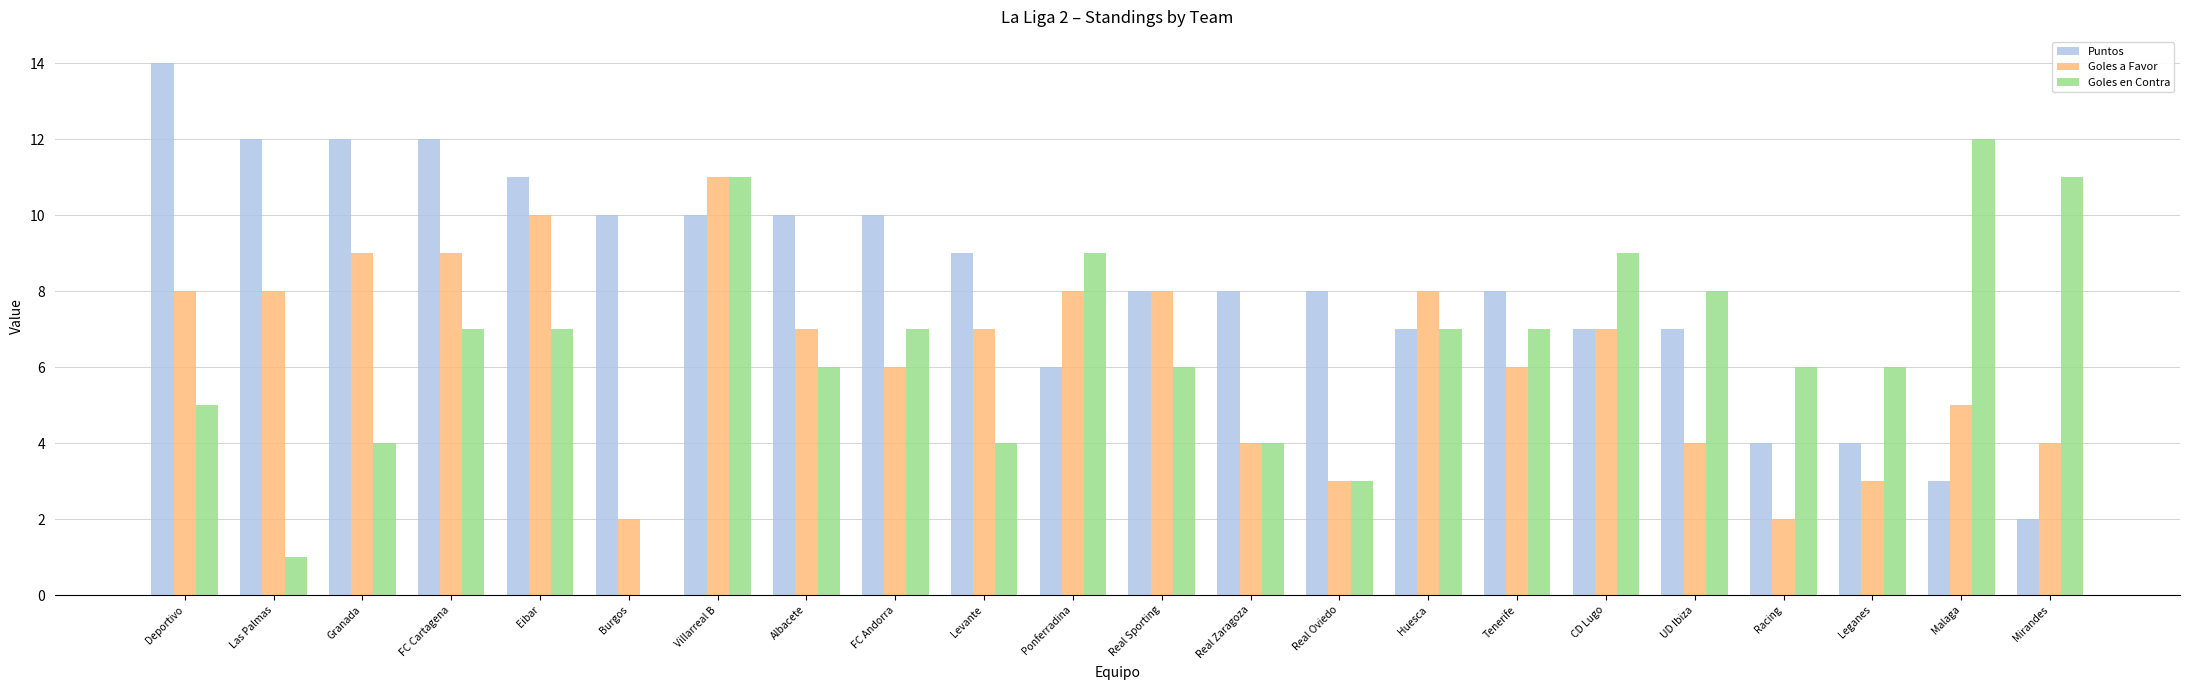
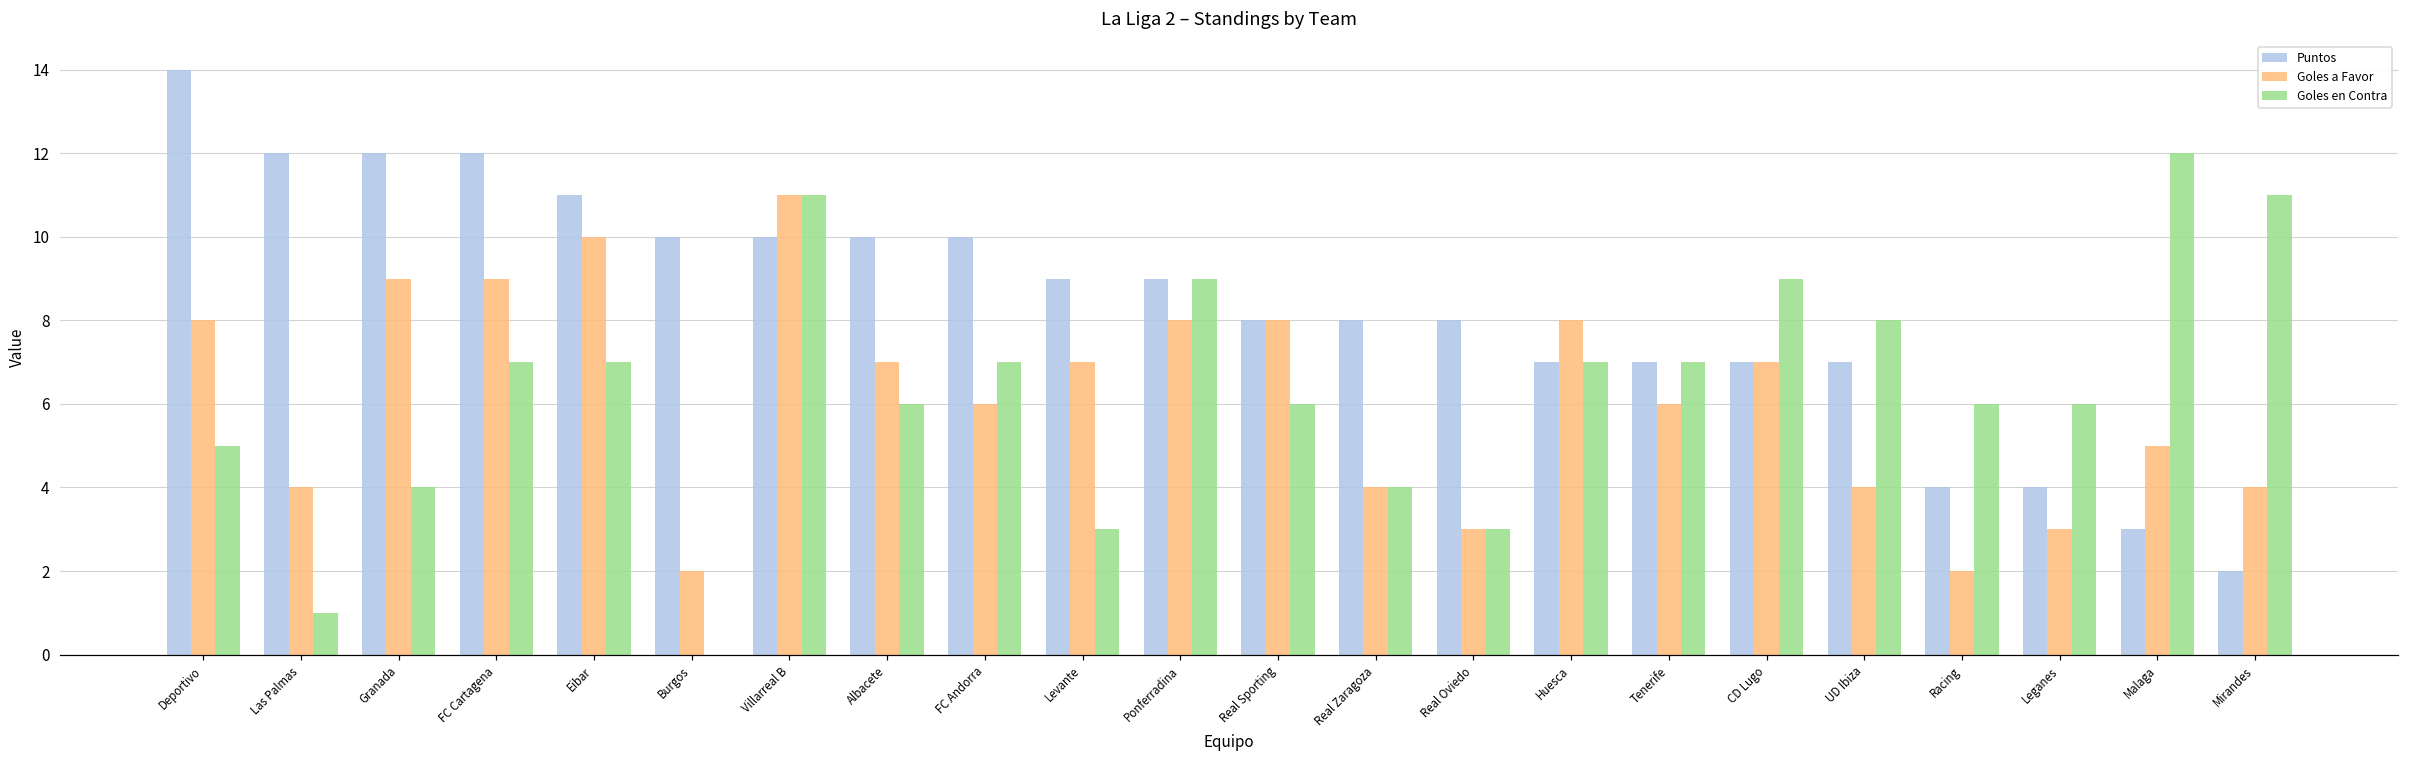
  {
    "Puntos": {
      "Deportivo": 14,
      "Las Palmas": 12,
      "Granada": 12,
      "FC Cartagena": 12,
      "Eibar": 11,
      "Burgos": 10,
      "Villarreal B": 10,
      "Albacete": 10,
      "FC Andorra": 10,
      "Levante": 9,
-     "Ponferradina": 6,
+     "Ponferradina": 9,
      "Real Sporting": 8,
      "Real Zaragoza": 8,
      "Real Oviedo": 8,
      "Huesca": 7,
-     "Tenerife": 8,
+     "Tenerife": 7,
      "CD Lugo": 7,
      "UD Ibiza": 7,
      "Racing": 4,
      "Leganes": 4,
      "Malaga": 3,
      "Mirandes": 2
    },
    "Goles a Favor": {
      "Deportivo": 8,
-     "Las Palmas": 8,
+     "Las Palmas": 4,
      "Granada": 9,
      "FC Cartagena": 9,
      "Eibar": 10,
      "Burgos": 2,
      "Villarreal B": 11,
      "Albacete": 7,
      "FC Andorra": 6,
      "Levante": 7,
      "Ponferradina": 8,
      "Real Sporting": 8,
      "Real Zaragoza": 4,
      "Real Oviedo": 3,
      "Huesca": 8,
      "Tenerife": 6,
      "CD Lugo": 7,
      "UD Ibiza": 4,
      "Racing": 2,
      "Leganes": 3,
      "Malaga": 5,
      "Mirandes": 4
    },
    "Goles en Contra": {
      "Deportivo": 5,
      "Las Palmas": 1,
      "Granada": 4,
      "FC Cartagena": 7,
      "Eibar": 7,
      "Burgos": 0,
      "Villarreal B": 11,
      "Albacete": 6,
      "FC Andorra": 7,
-     "Levante": 4,
+     "Levante": 3,
      "Ponferradina": 9,
      "Real Sporting": 6,
      "Real Zaragoza": 4,
      "Real Oviedo": 3,
      "Huesca": 7,
      "Tenerife": 7,
      "CD Lugo": 9,
      "UD Ibiza": 8,
      "Racing": 6,
      "Leganes": 6,
      "Malaga": 12,
      "Mirandes": 11
    }
  }
